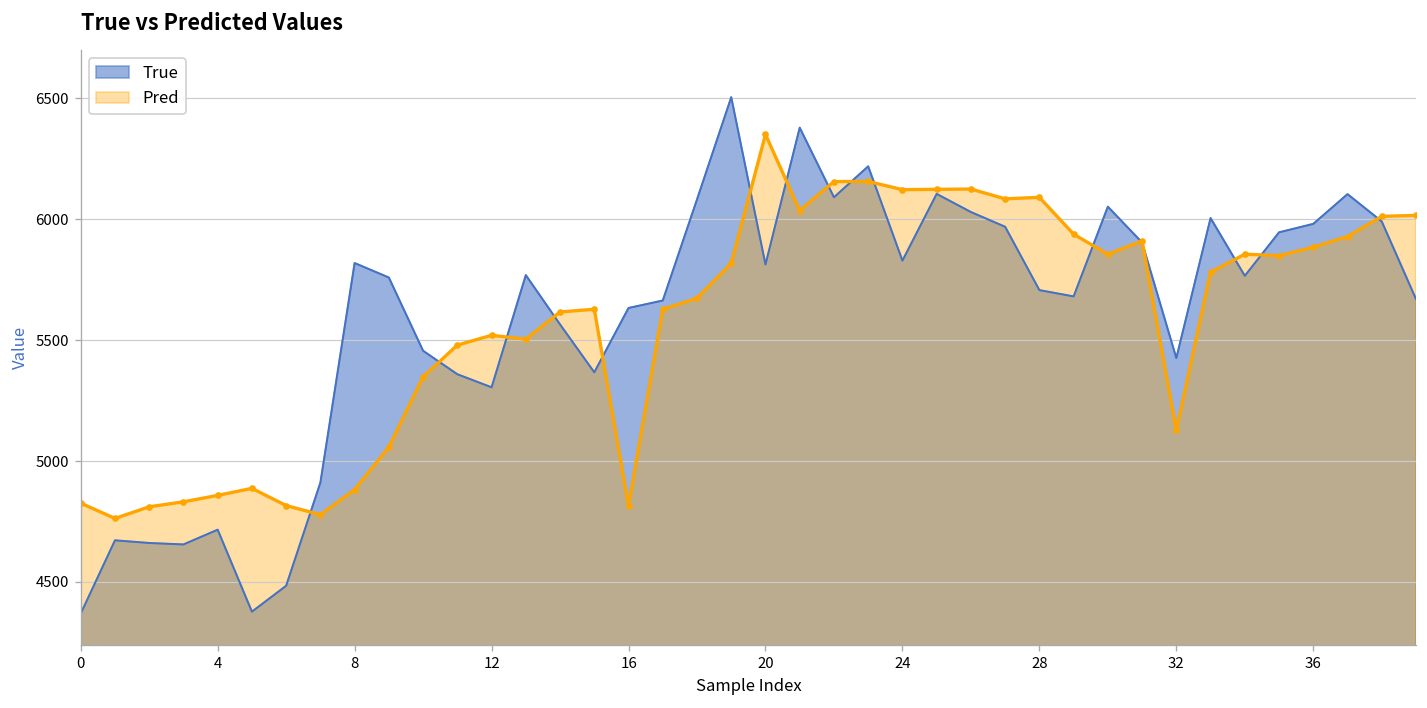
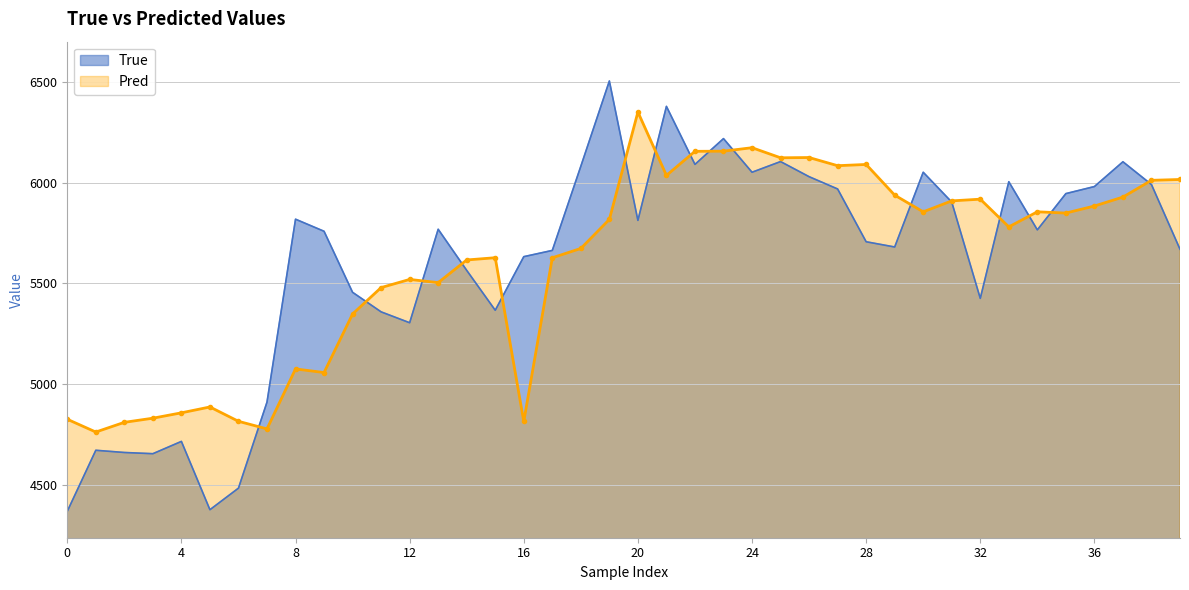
  {
    "True": {
      "0": 4370,
      "4": 4720,
      "8": 5820,
      "12": 5310,
      "16": 5630,
      "20": 5810,
-     "24": 5830,
+     "24": 6050,
      "28": 5710,
      "32": 5430,
      "36": 5980
    },
    "Pred": {
      "0": 4830,
      "4": 4860,
-     "8": 4880,
+     "8": 5080,
      "12": 5520,
      "16": 4810,
      "20": 6350,
-     "24": 6120,
+     "24": 6170,
      "28": 6090,
-     "32": 5130,
+     "32": 5920,
      "36": 5880
    }
  }
